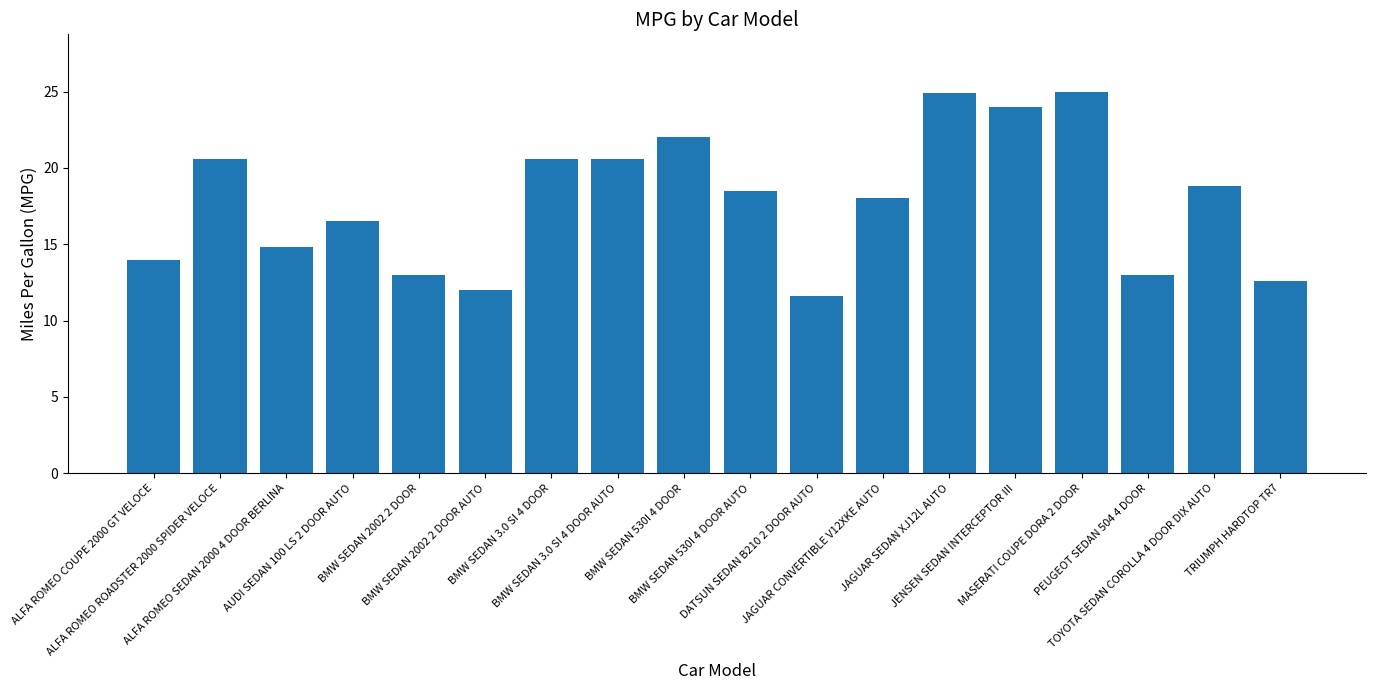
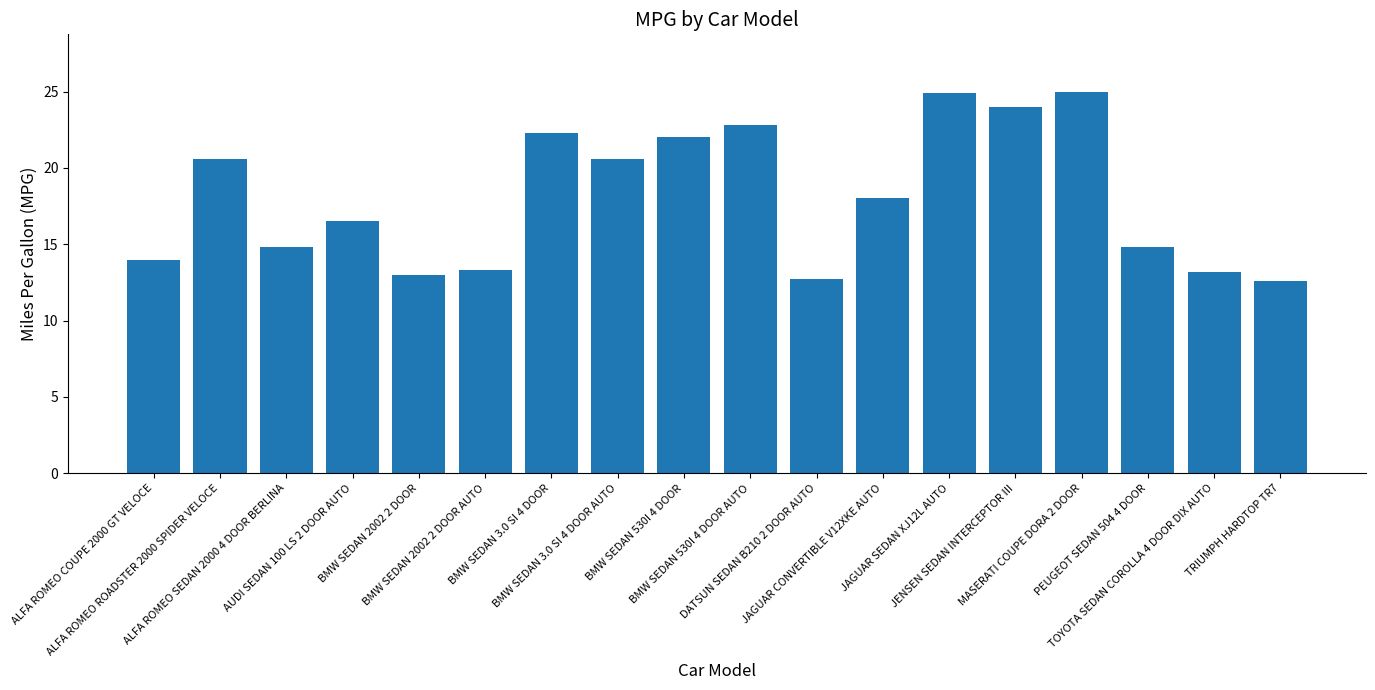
  {
    "ALFA ROMEO COUPE 2000 GT VELOCE": 14.0,
    "ALFA ROMEO ROADSTER 2000 SPIDER VELOCE": 20.6,
    "ALFA ROMEO SEDAN 2000 4 DOOR BERLINA": 14.8,
    "AUDI SEDAN 100 LS 2 DOOR AUTO": 16.5,
    "BMW SEDAN 2002 2 DOOR": 13.0,
-   "BMW SEDAN 2002 2 DOOR AUTO": 12.0,
-   "BMW SEDAN 3.0 SI 4 DOOR": 20.6,
+   "BMW SEDAN 2002 2 DOOR AUTO": 13.3,
+   "BMW SEDAN 3.0 SI 4 DOOR": 22.3,
    "BMW SEDAN 3.0 SI 4 DOOR AUTO": 20.6,
    "BMW SEDAN 530I 4 DOOR": 22.0,
-   "BMW SEDAN 530I 4 DOOR AUTO": 18.5,
-   "DATSUN SEDAN B210 2 DOOR AUTO": 11.6,
+   "BMW SEDAN 530I 4 DOOR AUTO": 22.8,
+   "DATSUN SEDAN B210 2 DOOR AUTO": 12.7,
    "JAGUAR CONVERTIBLE V12XKE AUTO": 18.0,
    "JAGUAR SEDAN XJ12L AUTO": 24.9,
    "JENSEN SEDAN INTERCEPTOR III": 24.0,
    "MASERATI COUPE DORA 2 DOOR": 25.0,
-   "PEUGEOT SEDAN 504 4 DOOR": 13.0,
-   "TOYOTA SEDAN COROLLA 4 DOOR DIX AUTO": 18.8,
+   "PEUGEOT SEDAN 504 4 DOOR": 14.8,
+   "TOYOTA SEDAN COROLLA 4 DOOR DIX AUTO": 13.2,
    "TRIUMPH HARDTOP TR7": 12.6
  }
